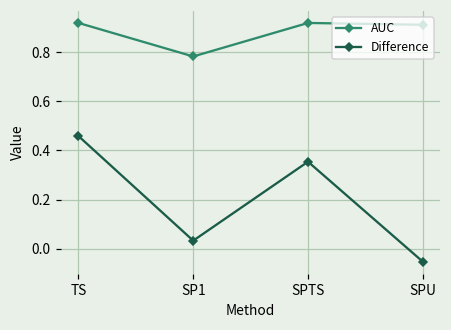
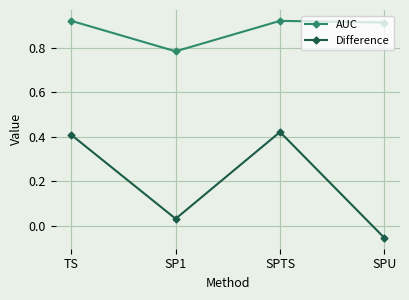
  {
    "AUC": {
      "TS": 0.92,
      "SP1": 0.78,
      "SPTS": 0.92
    },
    "Difference": {
-     "TS": 0.46,
+     "TS": 0.41,
      "SP1": 0.03,
-     "SPTS": 0.35,
+     "SPTS": 0.42,
      "SPU": -0.05
    }
  }
